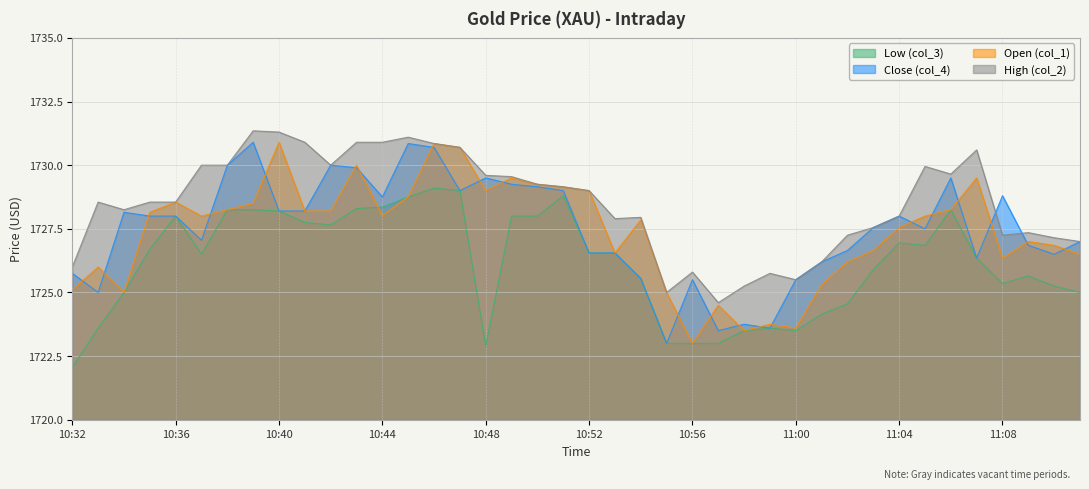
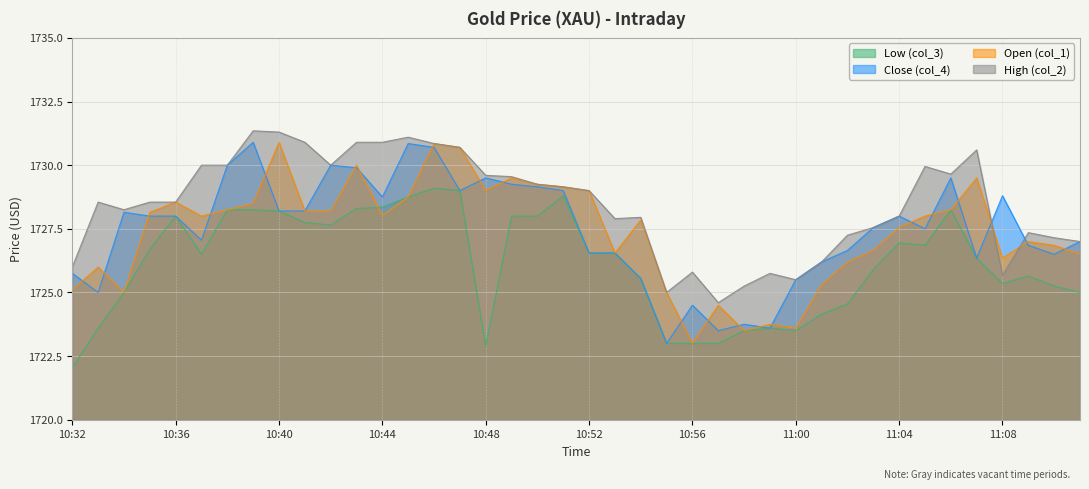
  {
    "Low (col_3)": {
      "10:32": 1722.1,
      "10:44": 1728.4,
      "10:48": 1722.9,
      "11:00": 1723.5,
      "11:04": 1727.0,
      "11:08": 1725.4
    },
    "Close (col_4)": {
      "10:32": 1725.8,
      "10:44": 1728.8,
-     "10:56": 1725.5,
+     "10:56": 1724.5,
      "11:08": 1728.8
    },
    "Open (col_1)": {
      "10:32": 1725.1,
      "10:40": 1730.9,
      "10:44": 1728.0,
      "10:48": 1729.0,
      "11:00": 1723.6,
      "11:04": 1727.6,
      "11:08": 1726.4
    },
    "High (col_2)": {
      "10:32": 1726.0,
      "10:40": 1731.3,
      "10:44": 1730.9,
      "10:56": 1725.8,
-     "11:08": 1727.3
+     "11:08": 1725.7
    }
  }
